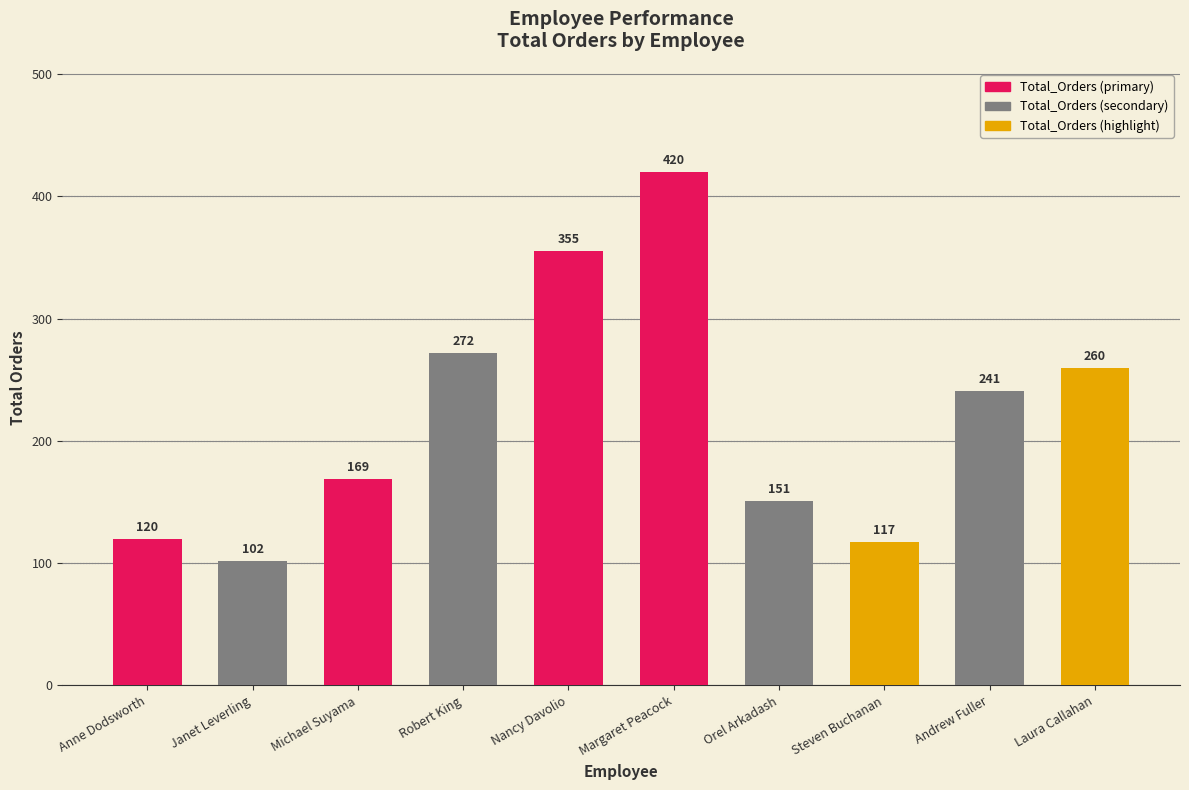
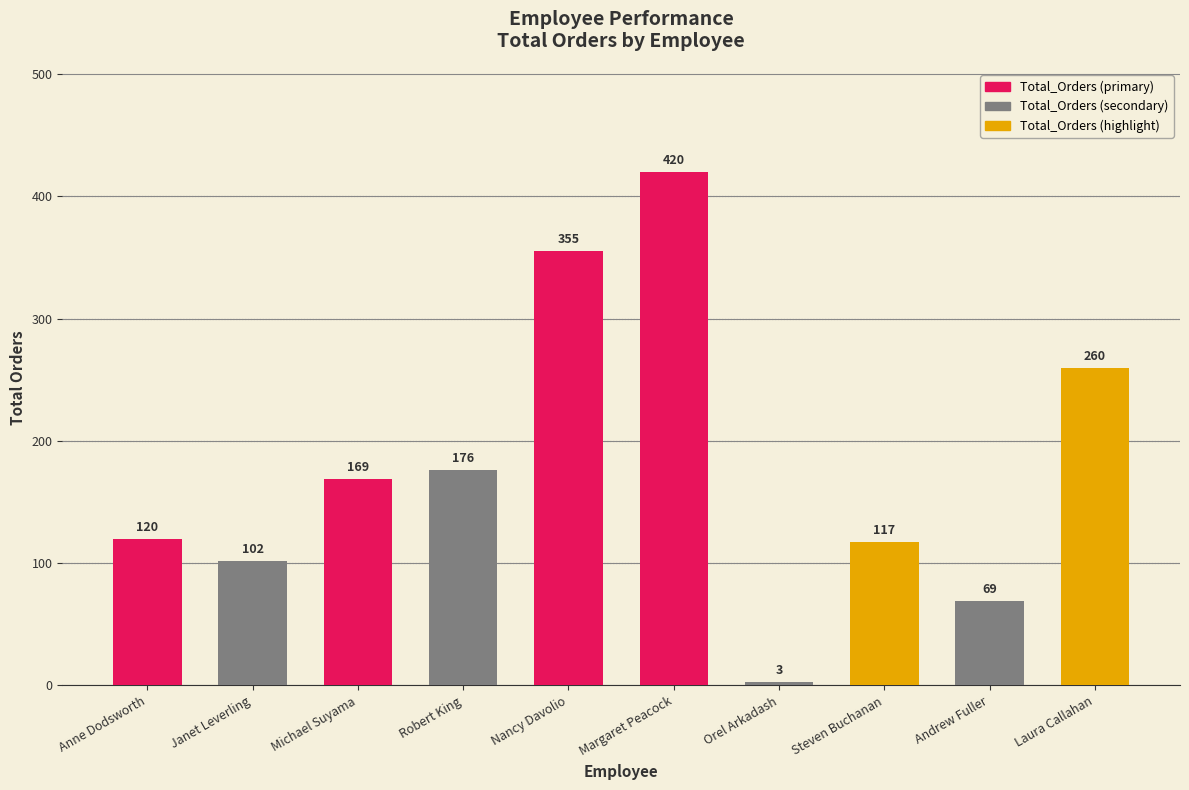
  {
    "Anne Dodsworth": 120,
    "Janet Leverling": 102,
    "Michael Suyama": 169,
-   "Robert King": 272,
+   "Robert King": 176,
    "Nancy Davolio": 355,
    "Margaret Peacock": 420,
-   "Orel Arkadash": 151,
+   "Orel Arkadash": 3,
    "Steven Buchanan": 117,
-   "Andrew Fuller": 241,
+   "Andrew Fuller": 69,
    "Laura Callahan": 260
  }
